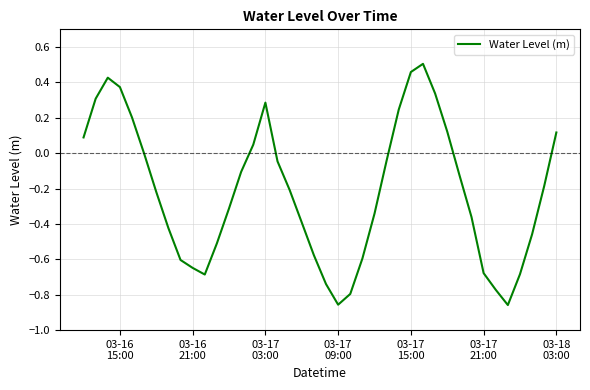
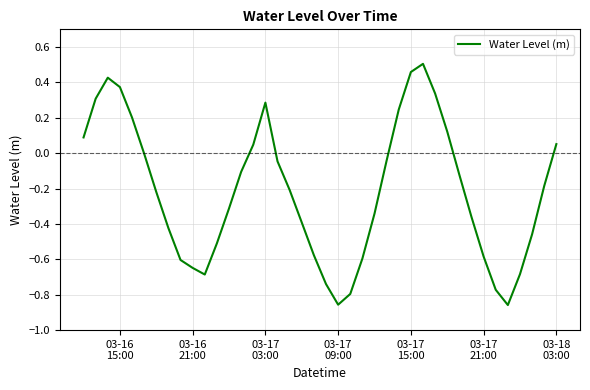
  {
    "03-16 15:00": 0.37,
    "03-16 21:00": -0.65,
    "03-17 03:00": 0.29,
    "03-17 09:00": -0.86,
    "03-17 15:00": 0.46,
-   "03-17 21:00": -0.68,
-   "03-18 03:00": 0.12
+   "03-17 21:00": -0.58,
+   "03-18 03:00": 0.05
  }
